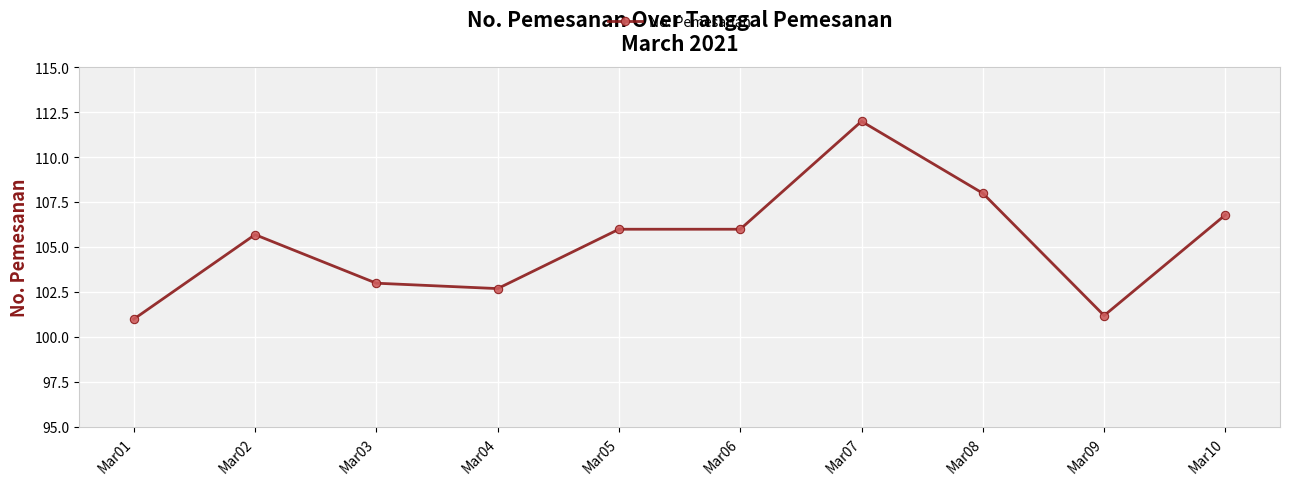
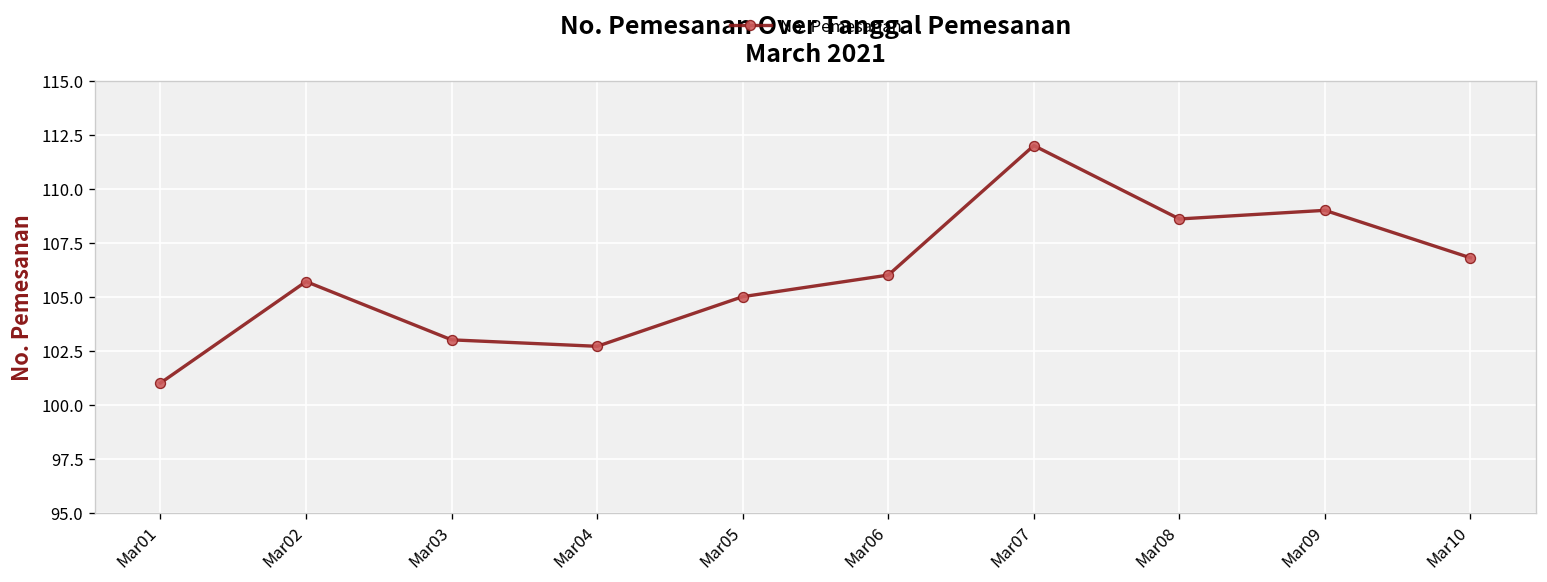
  {
    "Mar01": 101.0,
    "Mar02": 105.7,
    "Mar03": 103.0,
    "Mar04": 102.7,
-   "Mar05": 106,
+   "Mar05": 105,
    "Mar06": 106.0,
    "Mar07": 112.0,
-   "Mar08": 108.0,
-   "Mar09": 101.2,
+   "Mar08": 108.6,
+   "Mar09": 109.0,
    "Mar10": 106.8
  }
